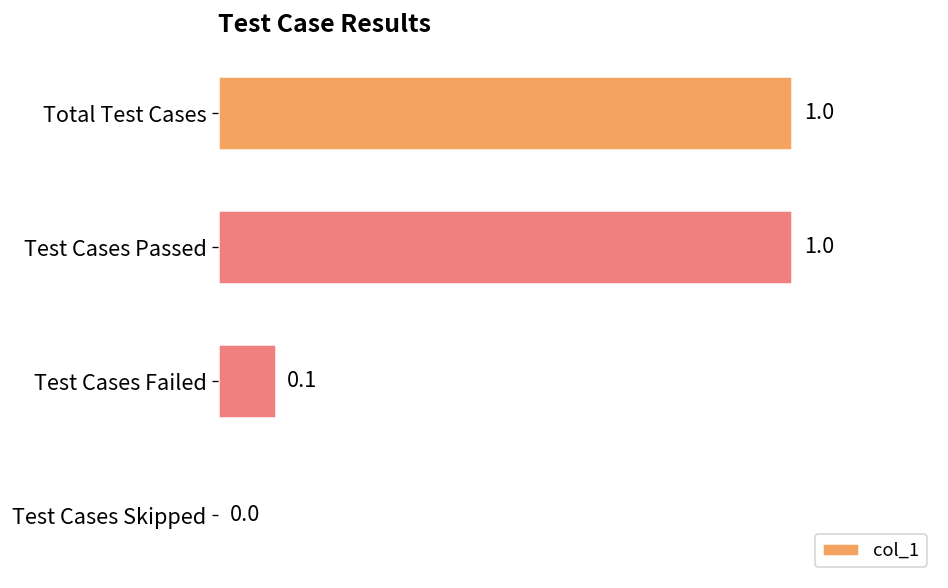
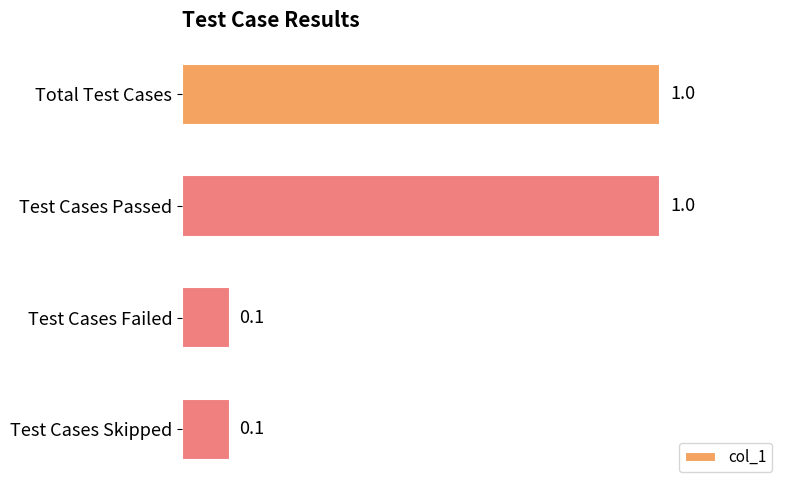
  {
    "Total Test Cases": 1.0,
    "Test Cases Passed": 1.0,
    "Test Cases Failed": 0.1,
-   "Test Cases Skipped": 0.0
+   "Test Cases Skipped": 0.1
  }
